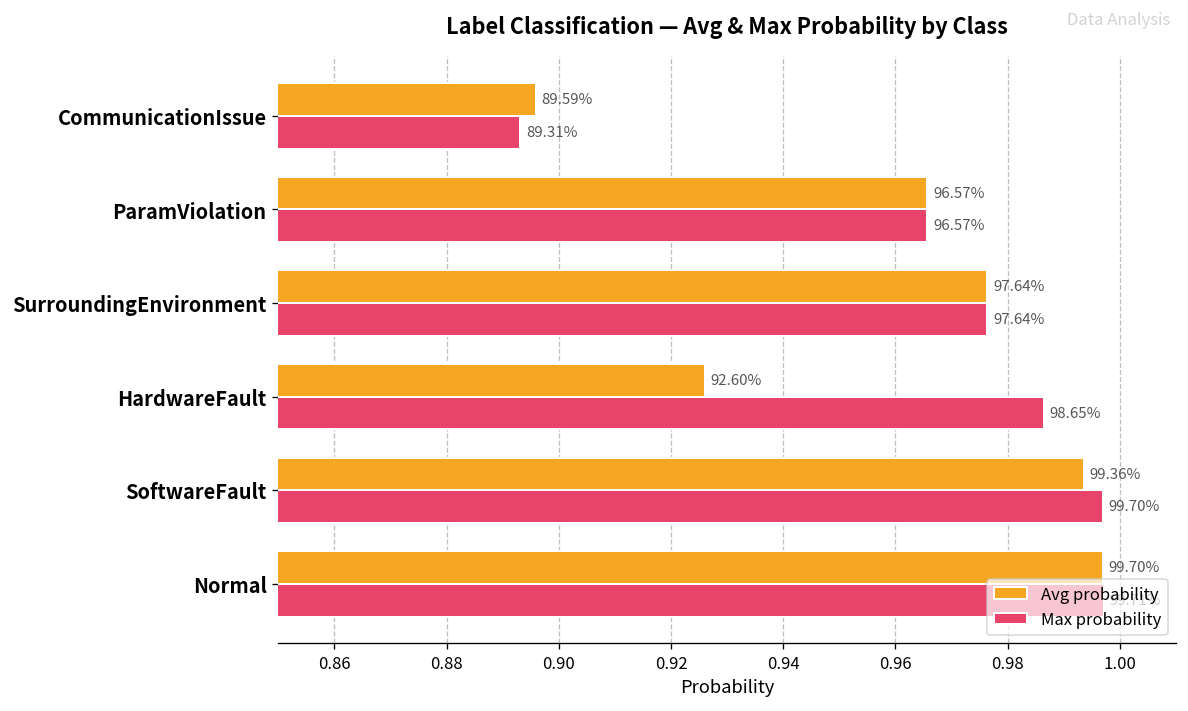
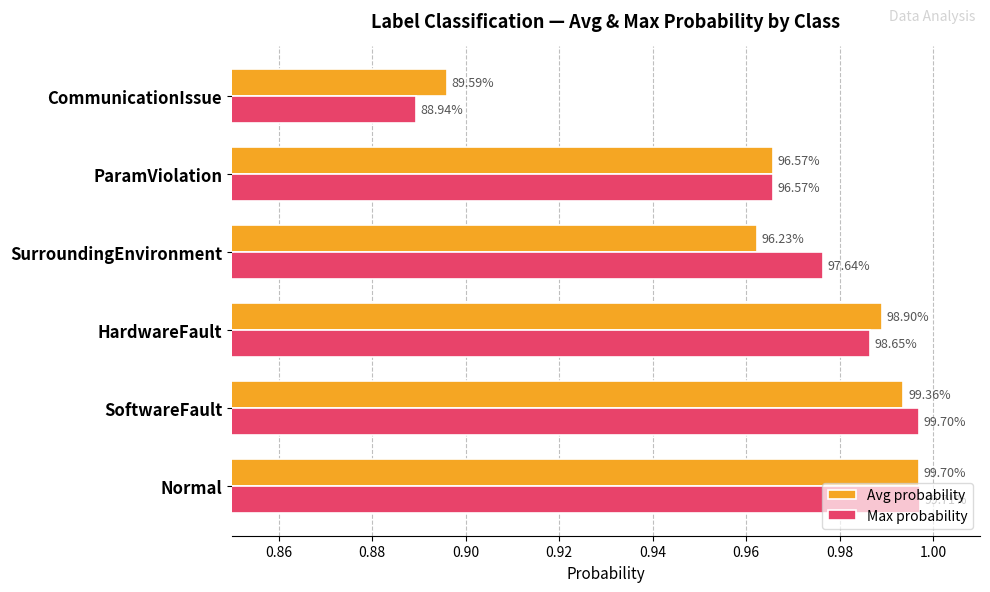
  {
    "Avg probability": {
      "CommunicationIssue": "89.59%",
      "ParamViolation": "96.57%",
-     "SurroundingEnvironment": "97.64%",
-     "HardwareFault": "92.60%",
+     "SurroundingEnvironment": "96.23%",
+     "HardwareFault": "98.90%",
      "SoftwareFault": "99.36%",
      "Normal": "99.70%"
    },
    "Max probability": {
-     "CommunicationIssue": "89.31%",
+     "CommunicationIssue": "88.94%",
      "ParamViolation": "96.57%",
      "SurroundingEnvironment": "97.64%",
      "HardwareFault": "98.65%",
      "SoftwareFault": "99.70%"
    }
  }
